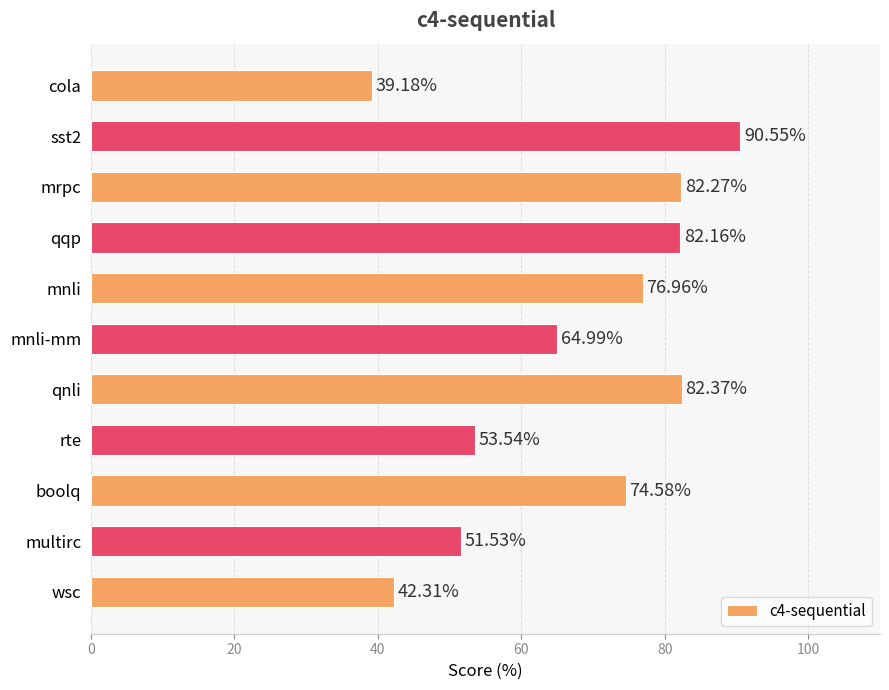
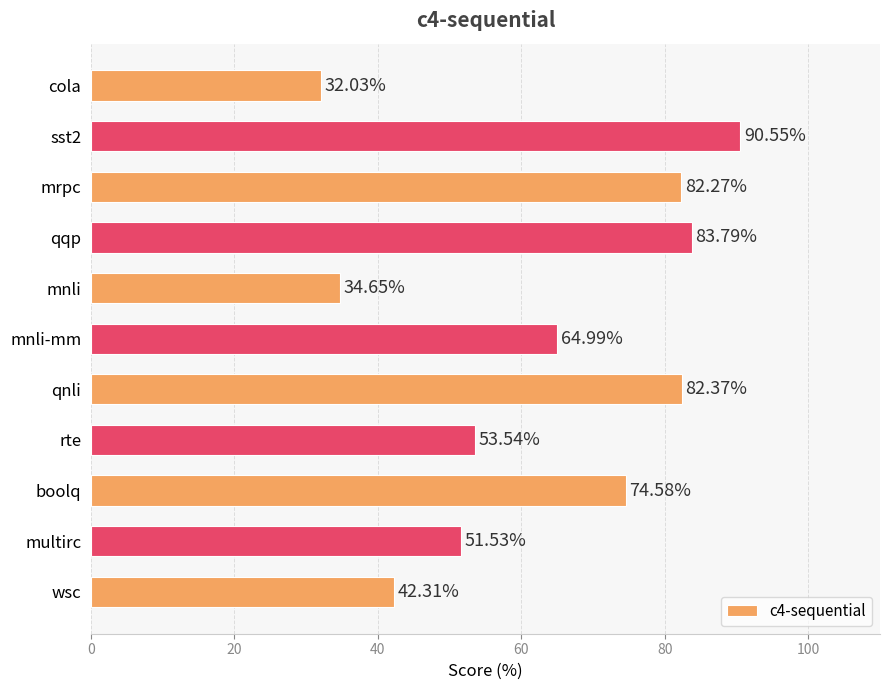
  {
-   "cola": "39.18%",
+   "cola": "32.03%",
    "sst2": "90.55%",
    "mrpc": "82.27%",
-   "qqp": "82.16%",
-   "mnli": "76.96%",
+   "qqp": "83.79%",
+   "mnli": "34.65%",
    "mnli-mm": "64.99%",
    "qnli": "82.37%",
    "rte": "53.54%",
    "boolq": "74.58%",
    "multirc": "51.53%",
    "wsc": "42.31%"
  }
